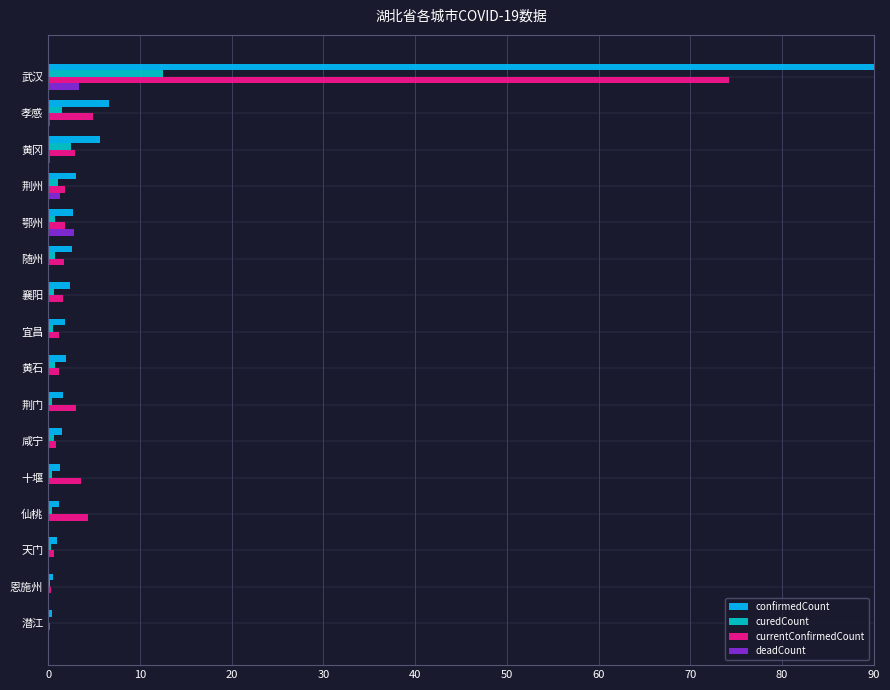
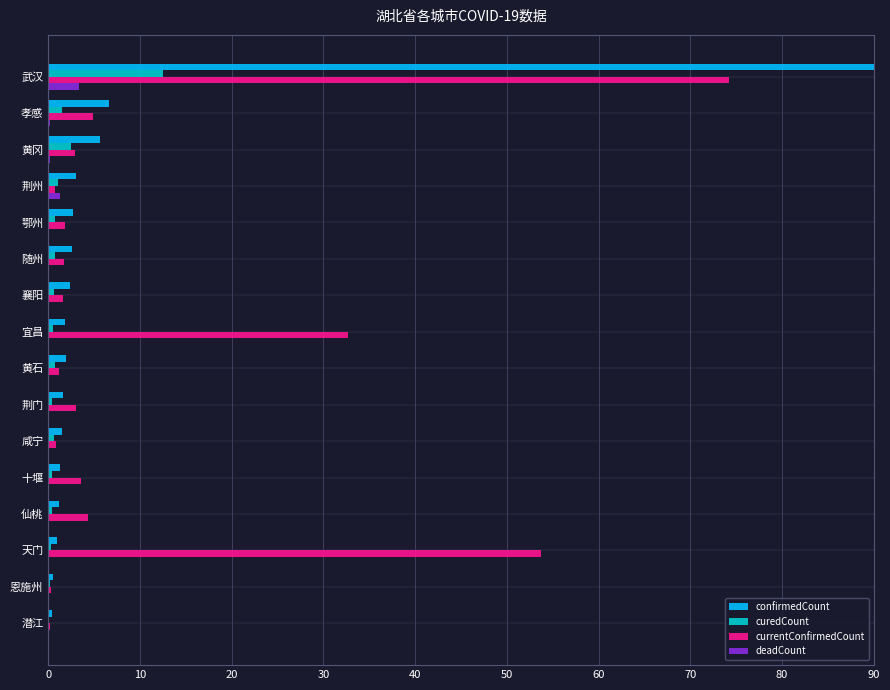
  {
    "currentConfirmedCount": {
      "武汉": 74,
      "孝感": 5,
      "黄冈": 3,
-     "荆州": 2,
+     "荆州": 1,
      "鄂州": 2,
      "随州": 2,
      "襄阳": 2,
-     "宜昌": 1,
+     "宜昌": 33,
      "黄石": 1,
      "荆门": 3,
      "咸宁": 1,
      "十堰": 4,
      "仙桃": 4,
-     "天门": 1
+     "天门": 54
    },
    "deadCount": {
      "武汉": 3,
      "荆州": 1,
-     "鄂州": 3
+     "鄂州": 0
    }
  }
